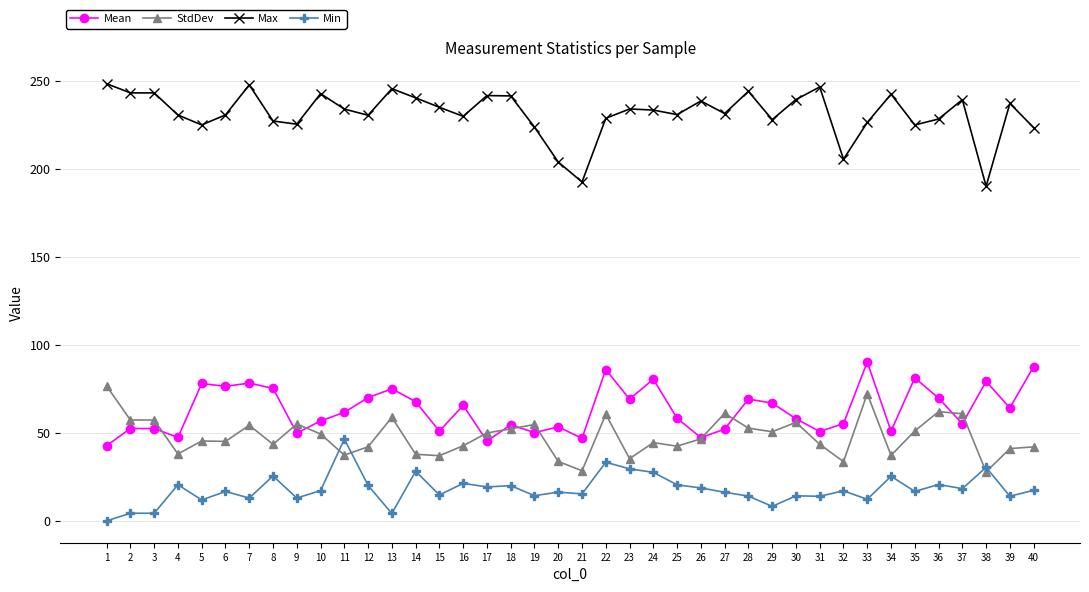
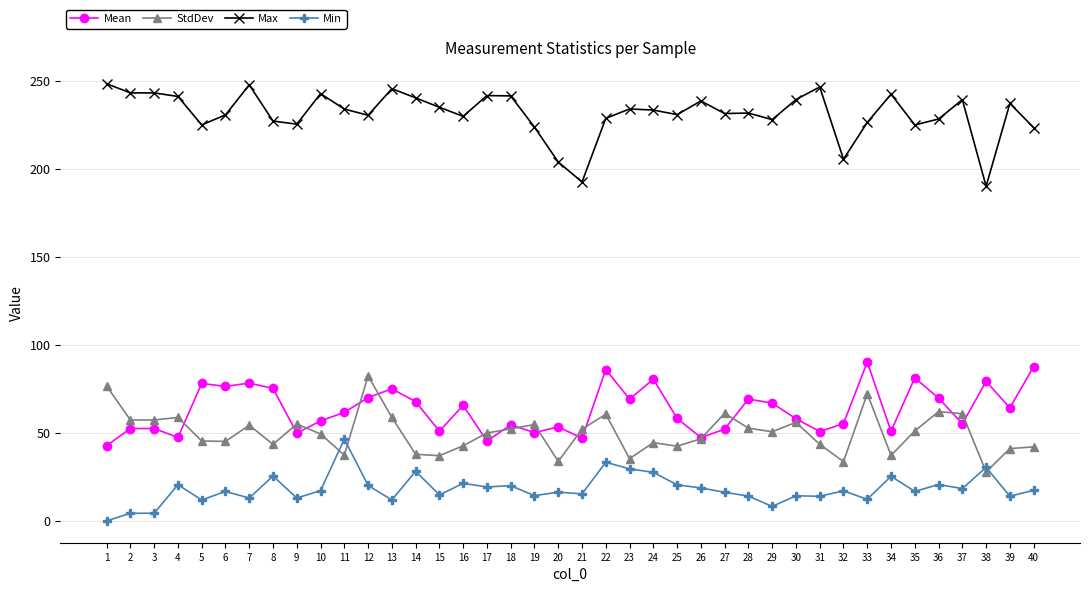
  {
    "Mean": {
      "1": 43,
      "2": 52,
      "3": 52,
      "4": 47,
      "5": 78,
      "6": 76,
      "7": 78,
      "8": 75,
      "9": 50,
      "10": 57,
      "11": 62,
      "12": 70,
      "13": 75,
      "14": 68,
      "15": 51,
      "16": 66,
      "17": 45,
      "18": 55,
      "19": 50,
      "20": 53,
      "21": 47,
      "22": 86,
      "23": 69,
      "24": 81,
      "25": 58,
      "27": 52,
      "28": 69,
      "29": 67,
      "30": 58,
      "31": 51,
      "32": 55,
      "33": 90,
      "34": 51,
      "35": 81,
      "36": 70,
      "37": 55,
      "38": 79,
      "39": 64,
      "40": 88
    },
    "StdDev": {
      "1": 77,
      "2": 57,
      "3": 57,
-     "4": 38,
+     "4": 59,
      "5": 45,
      "6": 45,
      "7": 54,
      "8": 44,
      "9": 55,
      "10": 49,
      "11": 37,
-     "12": 42,
+     "12": 82,
      "13": 59,
      "14": 38,
      "15": 37,
      "16": 43,
      "17": 50,
      "18": 52,
      "19": 55,
      "20": 34,
-     "21": 28,
+     "21": 52,
      "22": 61,
      "23": 35,
      "24": 44,
      "25": 42,
      "27": 61,
      "28": 53,
      "29": 51,
      "30": 56,
      "31": 44,
      "32": 34,
      "33": 72,
      "34": 37,
      "35": 51,
      "36": 62,
      "37": 61,
      "38": 28,
      "39": 41,
      "40": 42
    },
    "Max": {
      "1": 249,
      "2": 243,
      "3": 243,
-     "4": 231,
+     "4": 241,
      "5": 225,
      "6": 231,
      "7": 248,
      "8": 227,
      "9": 226,
      "10": 243,
      "11": 234,
      "12": 231,
      "13": 246,
      "14": 241,
      "15": 235,
      "16": 230,
      "17": 242,
      "18": 242,
      "19": 224,
      "20": 204,
      "21": 193,
      "22": 229,
      "23": 234,
      "24": 234,
      "25": 231,
      "26": 239,
      "27": 232,
-     "28": 244,
+     "28": 232,
      "29": 228,
      "30": 240,
      "31": 247,
      "32": 206,
      "33": 227,
      "34": 243,
      "35": 225,
      "36": 228,
      "37": 239,
      "38": 190,
      "39": 237,
      "40": 224
    },
    "Min": {
      "1": 0,
      "2": 4,
      "3": 4,
      "4": 21,
      "5": 12,
      "6": 17,
      "7": 13,
      "8": 26,
      "9": 13,
      "10": 17,
      "11": 47,
      "12": 20,
-     "13": 4,
+     "13": 12,
      "14": 28,
      "15": 15,
      "16": 21,
      "17": 19,
      "18": 20,
      "19": 14,
      "20": 16,
      "21": 15,
      "22": 33,
      "23": 30,
      "24": 28,
      "25": 20,
      "26": 19,
      "27": 16,
      "28": 14,
      "29": 8,
      "30": 14,
      "31": 14,
      "32": 17,
      "33": 12,
      "34": 25,
      "35": 17,
      "36": 21,
      "37": 18,
      "38": 30,
      "39": 14,
      "40": 17
    }
  }
